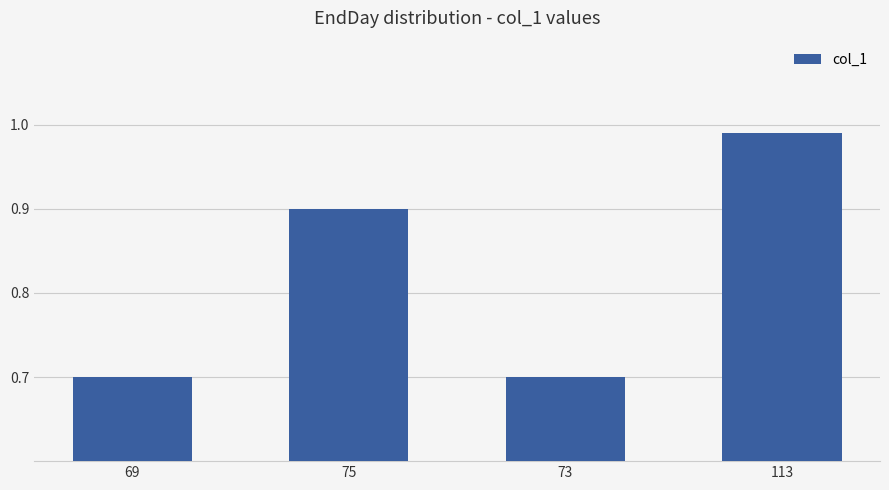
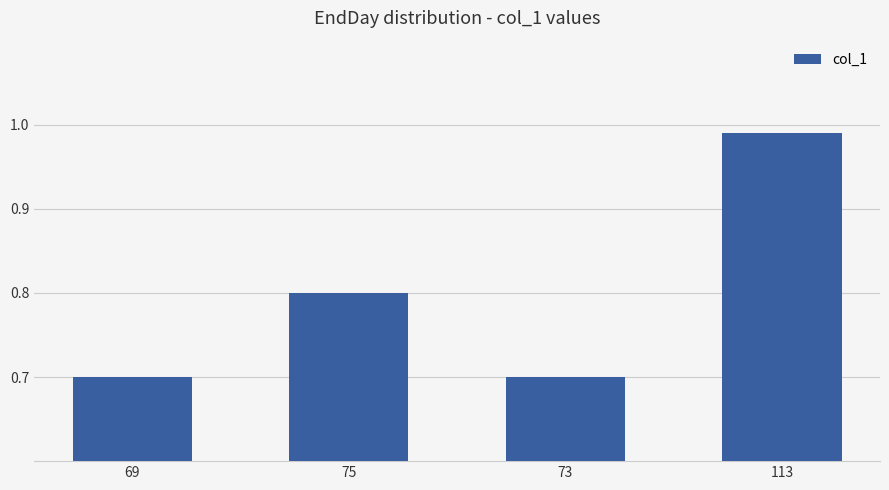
  {
    "69": 0.7,
-   "75": 0.9,
+   "75": 0.8,
    "73": 0.7,
    "113": 0.99
  }
